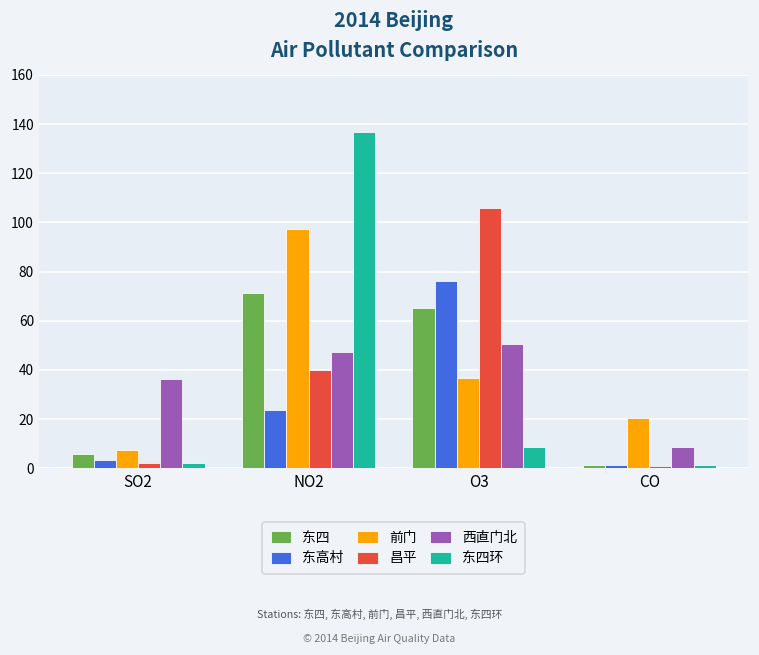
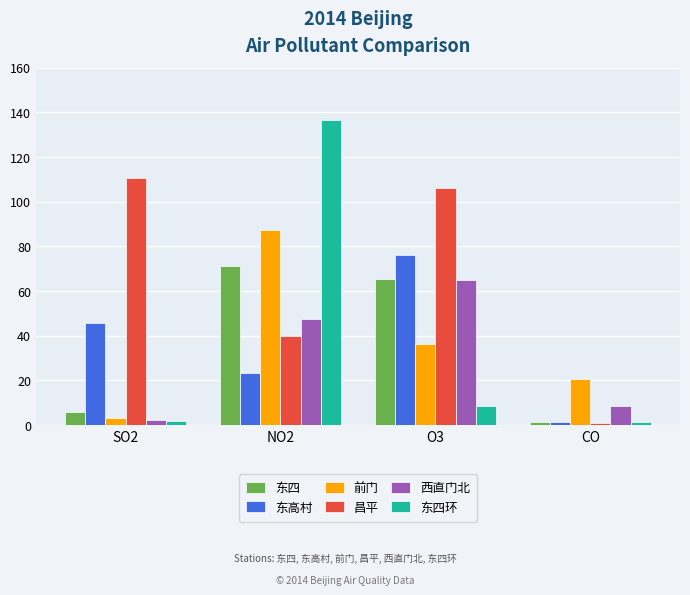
  {
    "东四": {
      "SO2": 6,
      "NO2": 71,
      "O3": 65,
      "CO": 1
    },
    "东高村": {
-     "SO2": 4,
+     "SO2": 46,
      "NO2": 24,
      "O3": 76,
      "CO": 1
    },
    "前门": {
-     "SO2": 7,
-     "NO2": 97,
+     "SO2": 3,
+     "NO2": 87,
      "O3": 37,
      "CO": 21
    },
    "昌平": {
-     "SO2": 2,
+     "SO2": 111,
      "NO2": 40,
      "O3": 106
    },
    "西直门北": {
-     "SO2": 36,
+     "SO2": 2,
      "NO2": 47,
-     "O3": 51,
+     "O3": 65,
      "CO": 9
    },
    "东四环": {
      "SO2": 2,
      "NO2": 137,
      "O3": 9,
      "CO": 2
    }
  }
